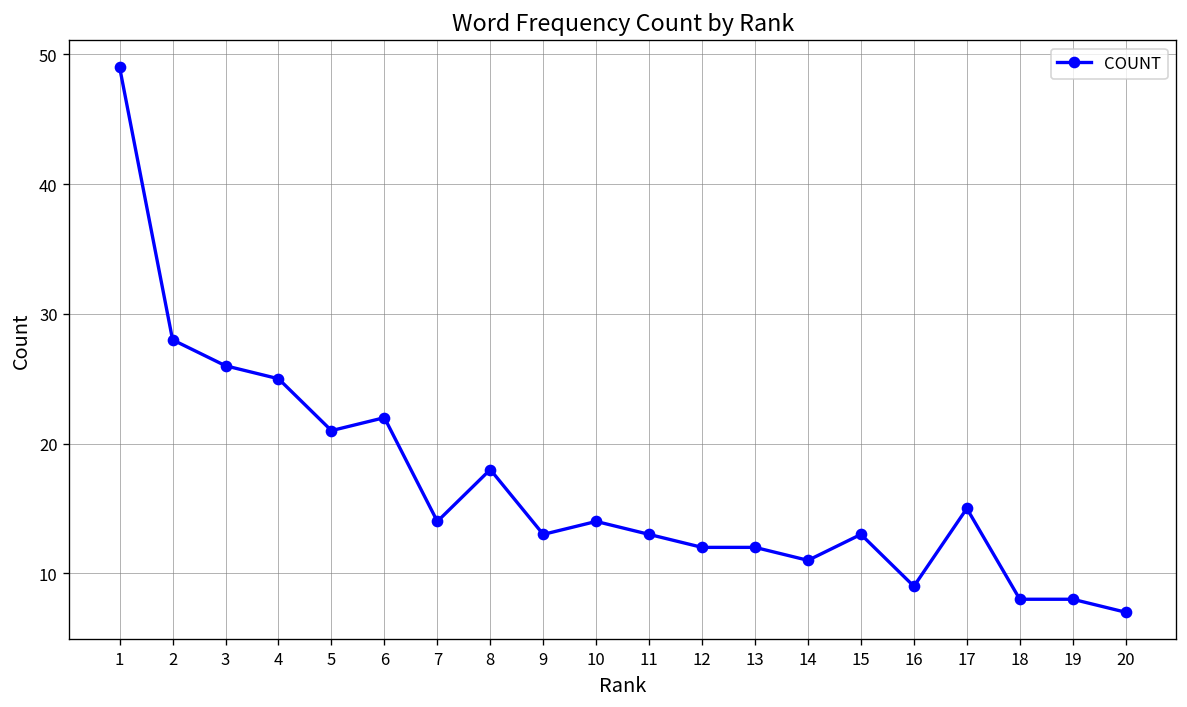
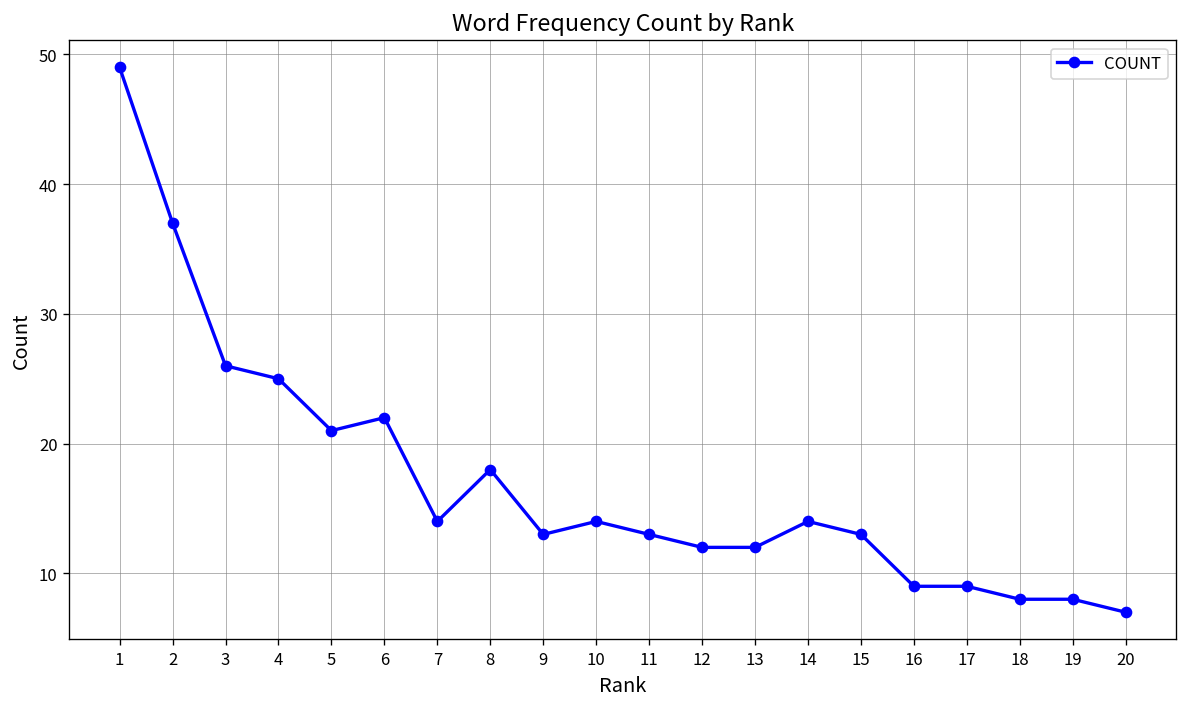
  {
    "1": 49,
-   "2": 28,
+   "2": 37,
    "3": 26,
    "4": 25,
    "5": 21,
    "6": 22,
    "7": 14,
    "8": 18,
    "9": 13,
    "10": 14,
    "11": 13,
    "12": 12,
    "13": 12,
-   "14": 11,
+   "14": 14,
    "15": 13,
    "16": 9,
-   "17": 15,
+   "17": 9,
    "18": 8,
    "19": 8,
    "20": 7
  }
